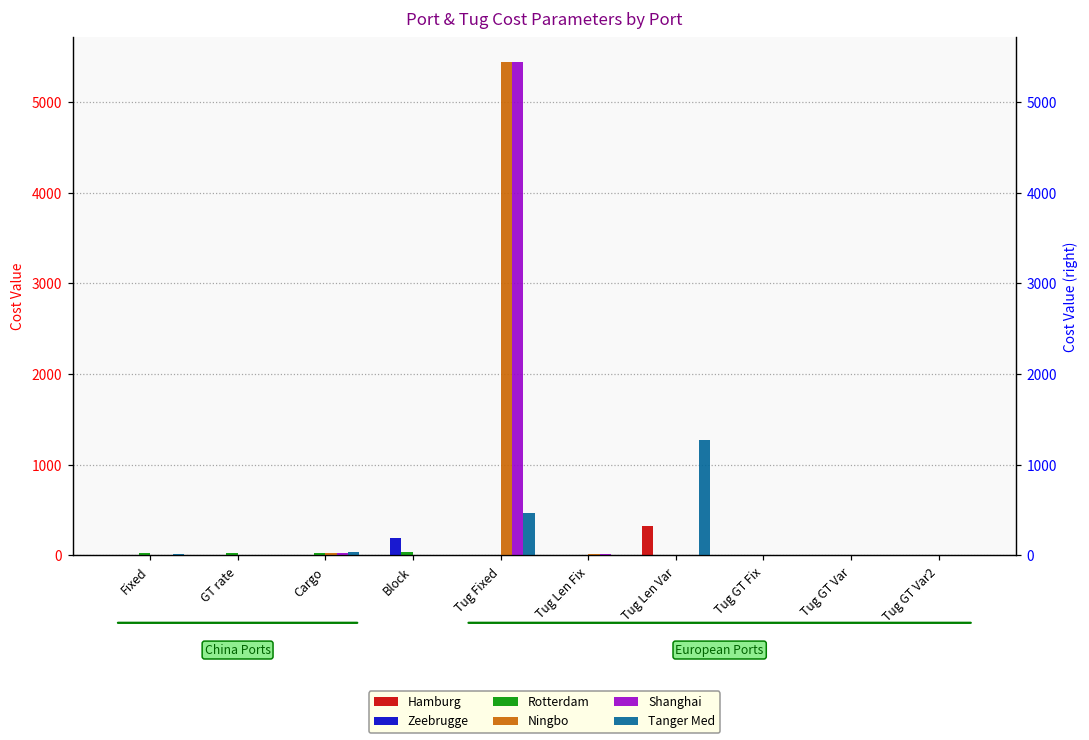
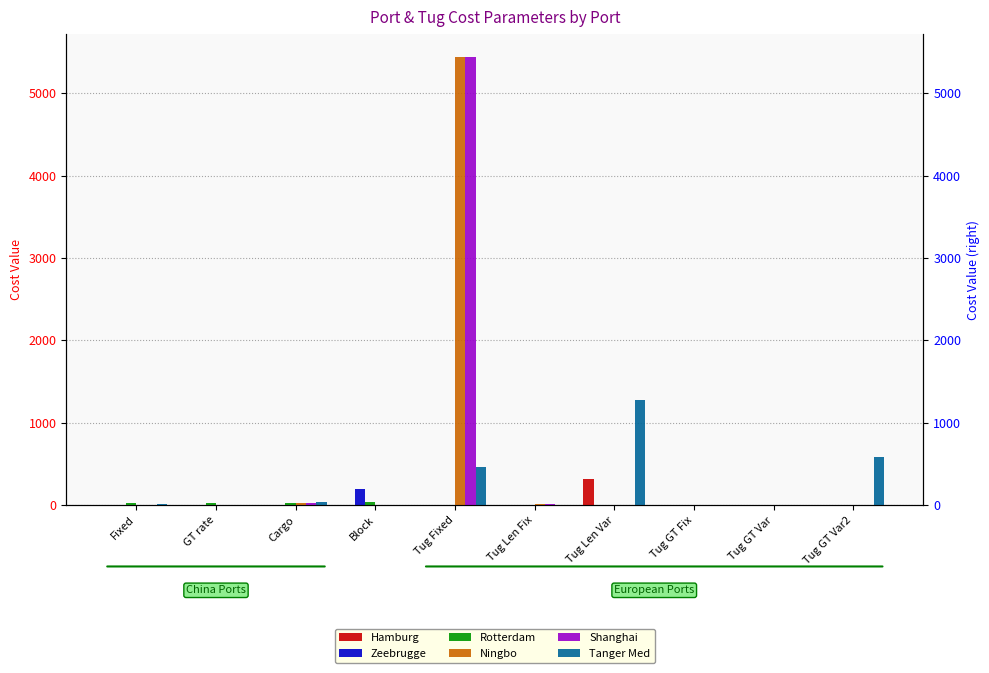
  {
    "Hamburg": {
      "Cargo": 0,
      "Block": 0,
      "Tug Len Var": 300,
      "Tug GT Var2": 0
    },
    "Zeebrugge": {
      "Fixed": 0,
      "GT rate": 0,
      "Cargo": 0,
      "Block": 200,
      "Tug Fixed": 0,
      "Tug Len Fix": 0,
      "Tug Len Var": 0,
      "Tug GT Fix": 0,
      "Tug GT Var": 0,
      "Tug GT Var2": 0
    },
    "Rotterdam": {
      "Block": 0,
      "Tug Fixed": 0,
      "Tug Len Var": 0
    },
    "Ningbo": {
      "Fixed": 0,
      "Block": 0,
      "Tug Fixed": 5400,
      "Tug Len Var": 0,
      "Tug GT Fix": 0,
      "Tug GT Var": 0,
      "Tug GT Var2": 0
    },
    "Shanghai": {
      "Fixed": 0,
      "Block": 0,
      "Tug Fixed": 5400,
      "Tug Len Var": 0,
      "Tug GT Fix": 0,
      "Tug GT Var": 0,
      "Tug GT Var2": 0
    },
    "Tanger Med": {
      "GT rate": 0,
      "Cargo": 0,
      "Block": 0,
      "Tug Fixed": 500,
      "Tug Len Fix": 0,
      "Tug Len Var": 1300,
      "Tug GT Var": 0,
-     "Tug GT Var2": 0
+     "Tug GT Var2": 600
    }
  }
